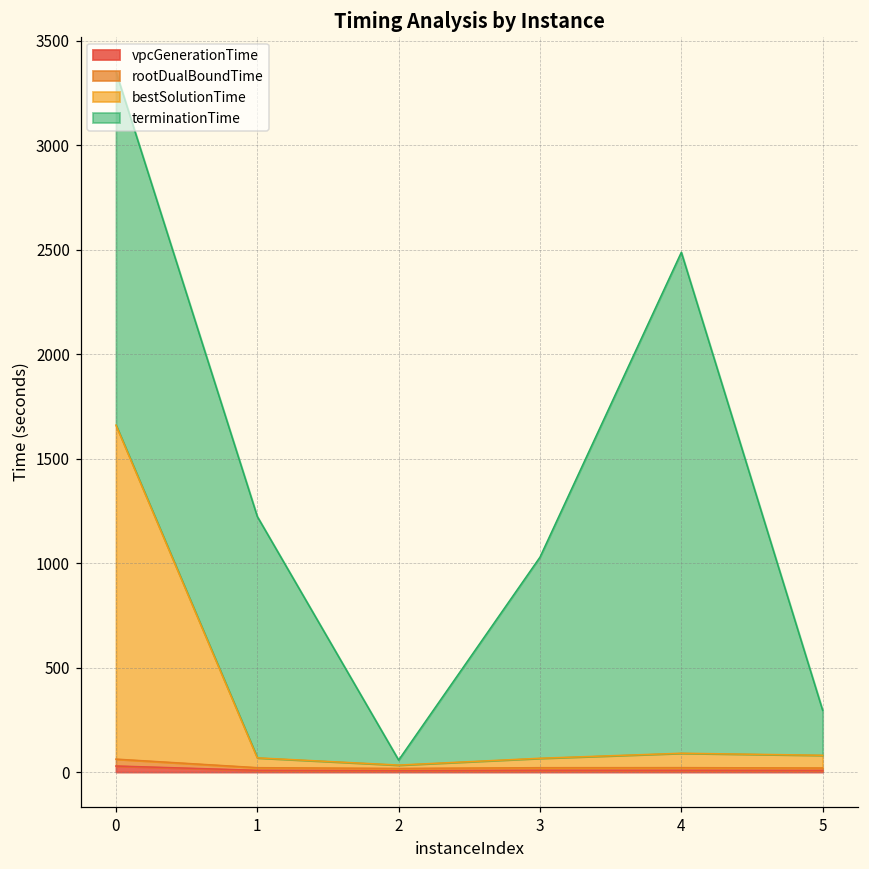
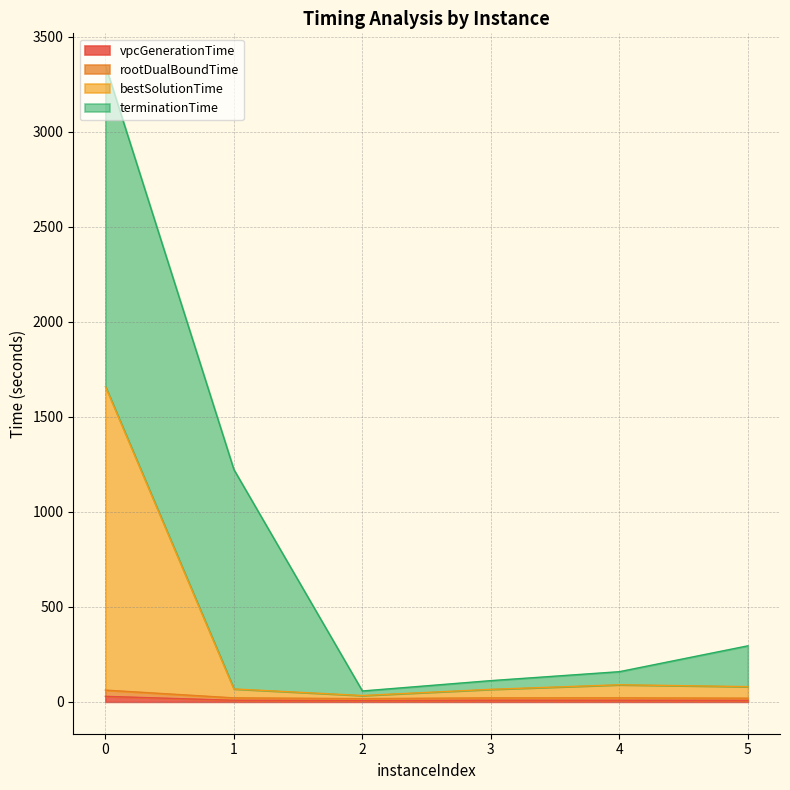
  {
    "terminationTime": {
      "1": 1150,
      "2": 20,
-     "3": 960,
-     "4": 2400,
+     "3": 50,
+     "4": 70,
      "5": 210
    }
  }
